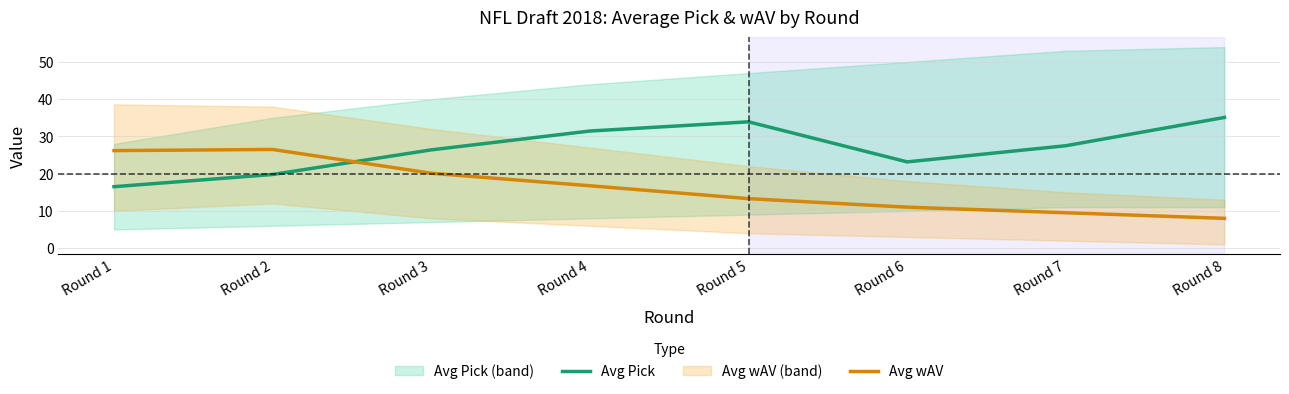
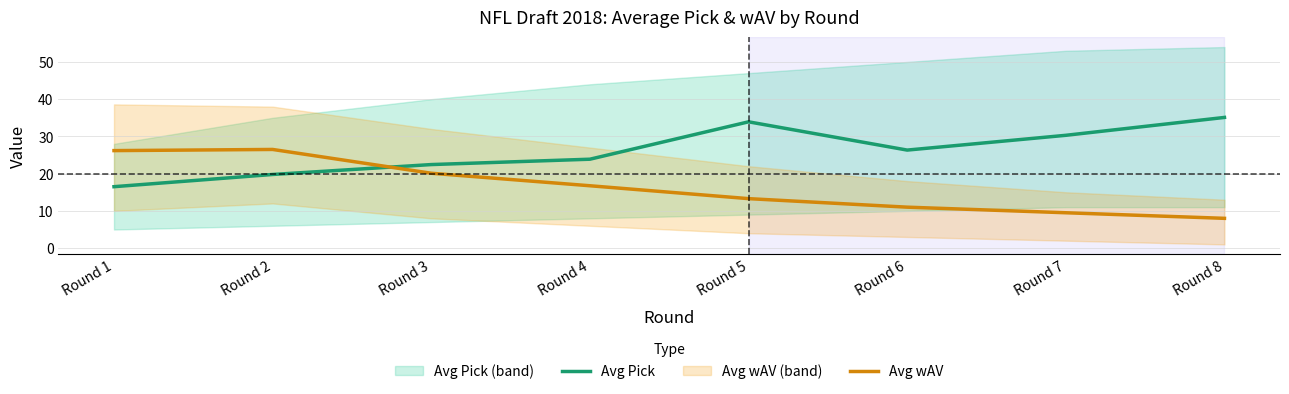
  {
    "Avg Pick": {
      "Round 1": 17,
      "Round 2": 20,
-     "Round 3": 26,
-     "Round 4": 31,
+     "Round 3": 22,
+     "Round 4": 24,
      "Round 5": 34,
-     "Round 6": 23,
-     "Round 7": 28,
+     "Round 6": 26,
+     "Round 7": 30,
      "Round 8": 35
    }
  }
